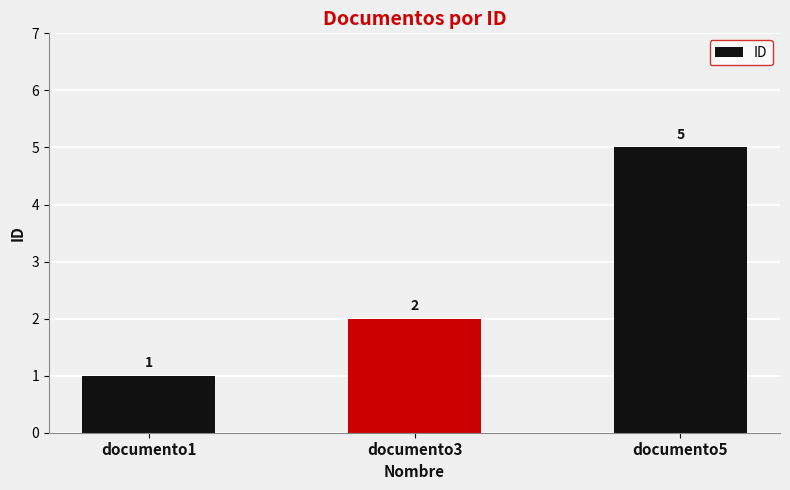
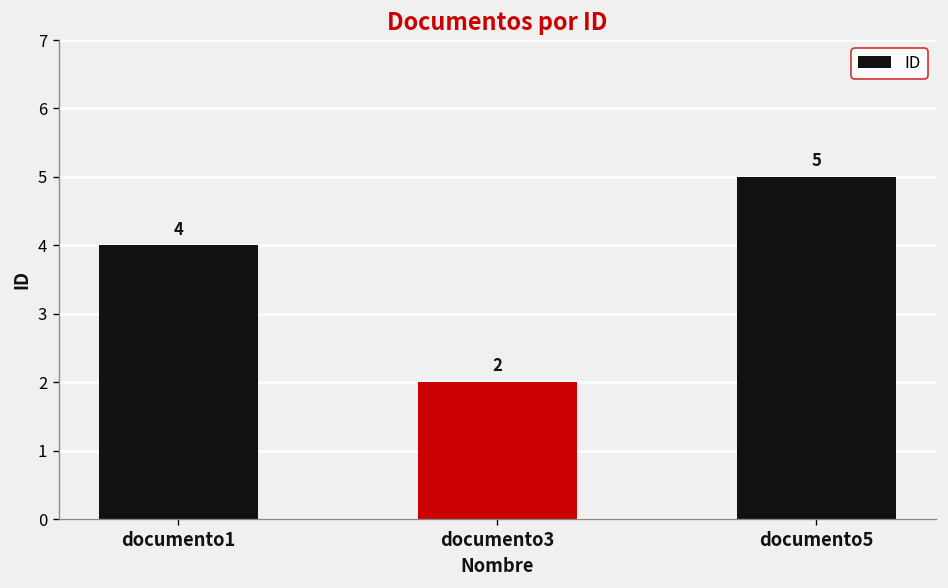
  {
-   "documento1": 1,
+   "documento1": 4,
    "documento3": 2,
    "documento5": 5
  }
